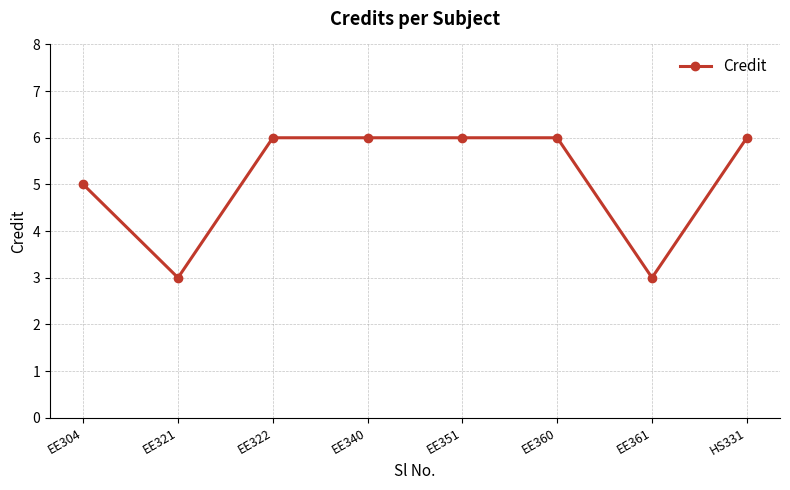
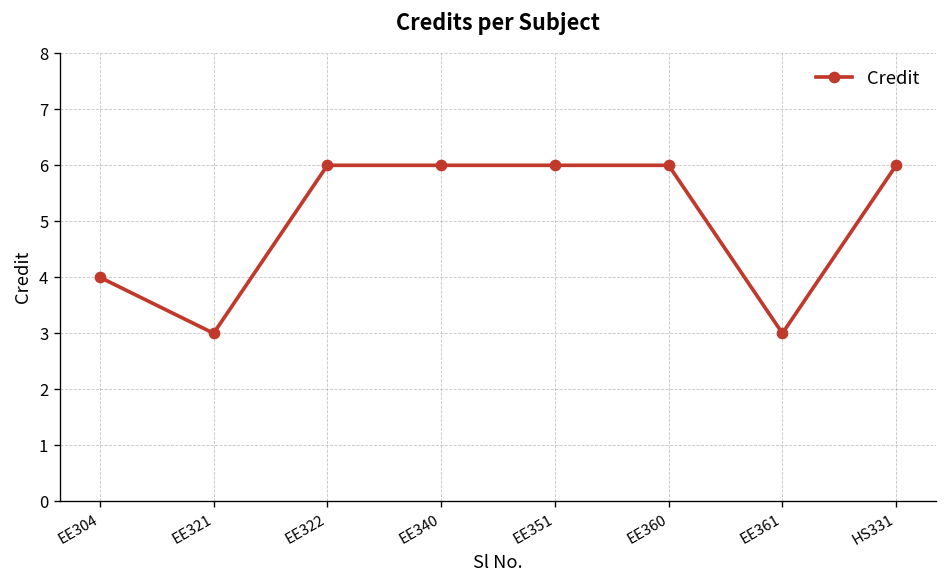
  {
-   "EE304": 5,
+   "EE304": 4,
    "EE321": 3,
    "EE322": 6,
    "EE340": 6,
    "EE351": 6,
    "EE360": 6,
    "EE361": 3,
    "HS331": 6
  }
